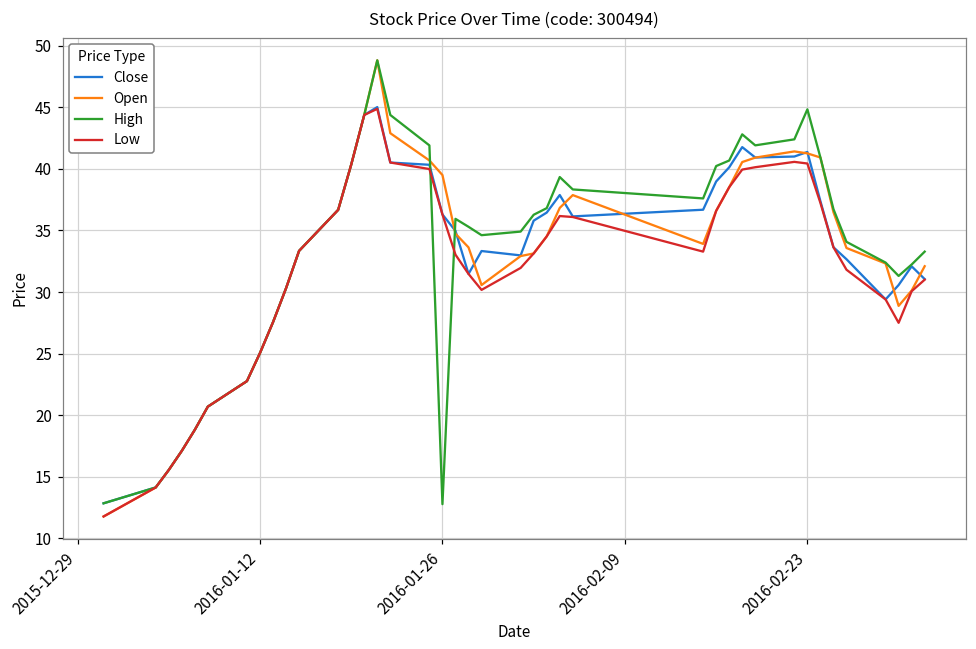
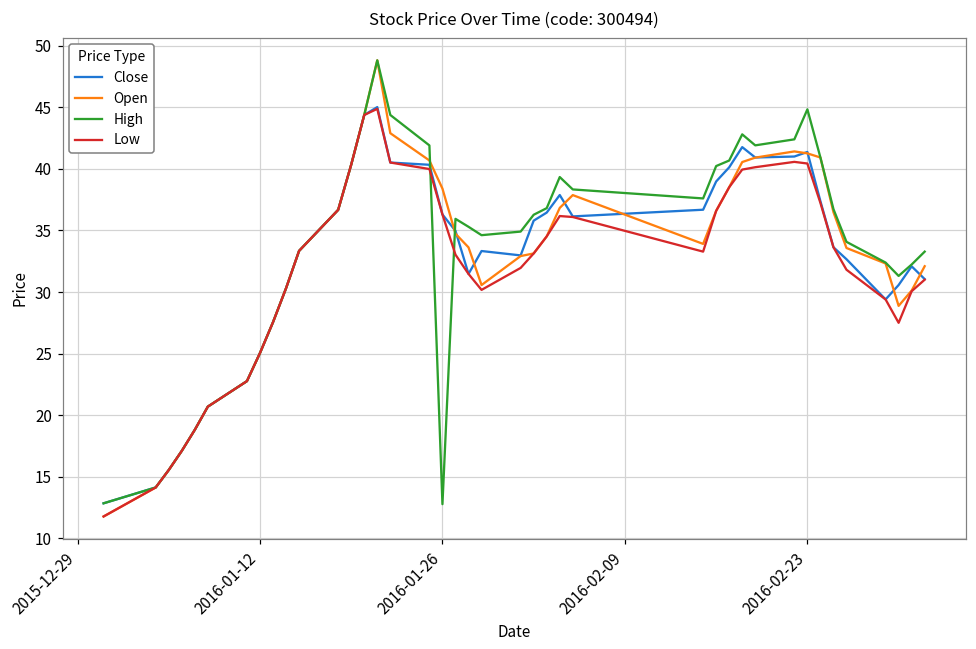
  {
    "Open": {
-     "2016-01-26": 39.5
+     "2016-01-26": 38.4
    },
    "High": {
      "2016-01-26": 12.8,
      "2016-02-23": 44.8
    },
    "Low": {
      "2016-02-23": 40.4
    }
  }
